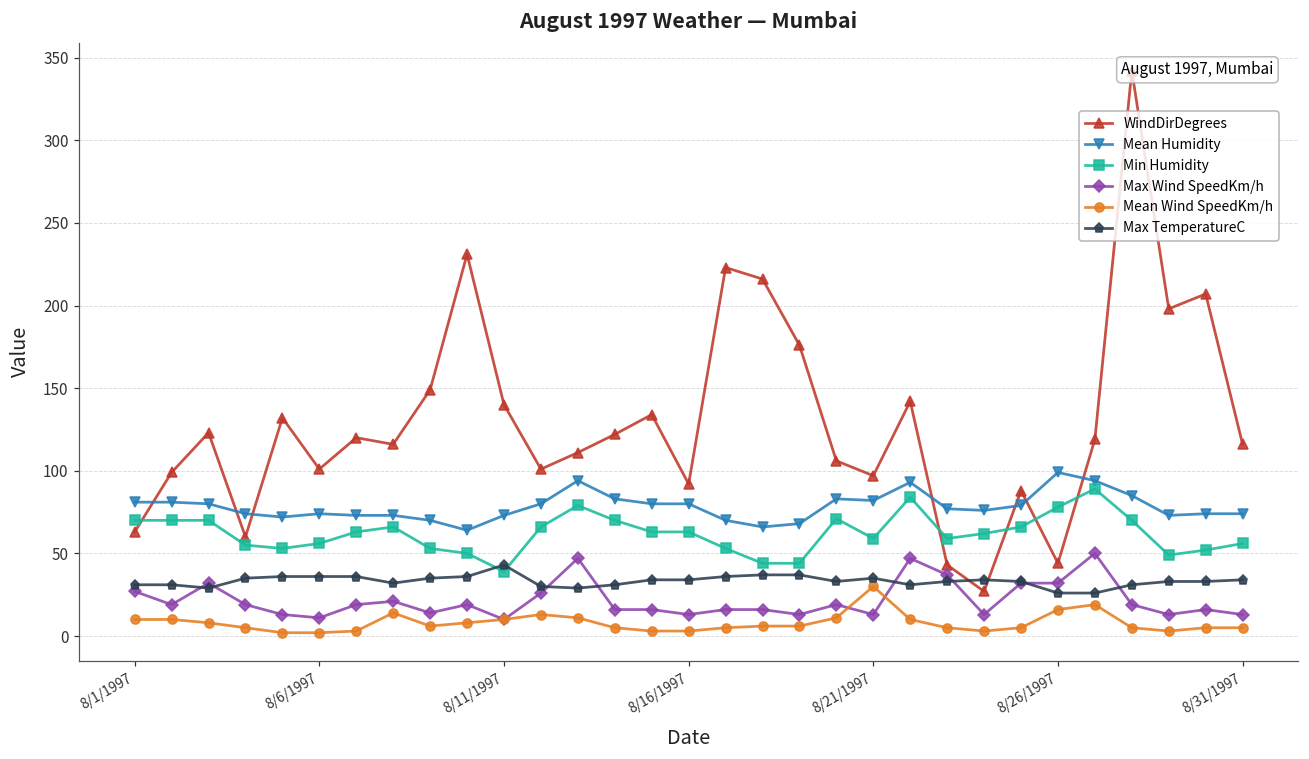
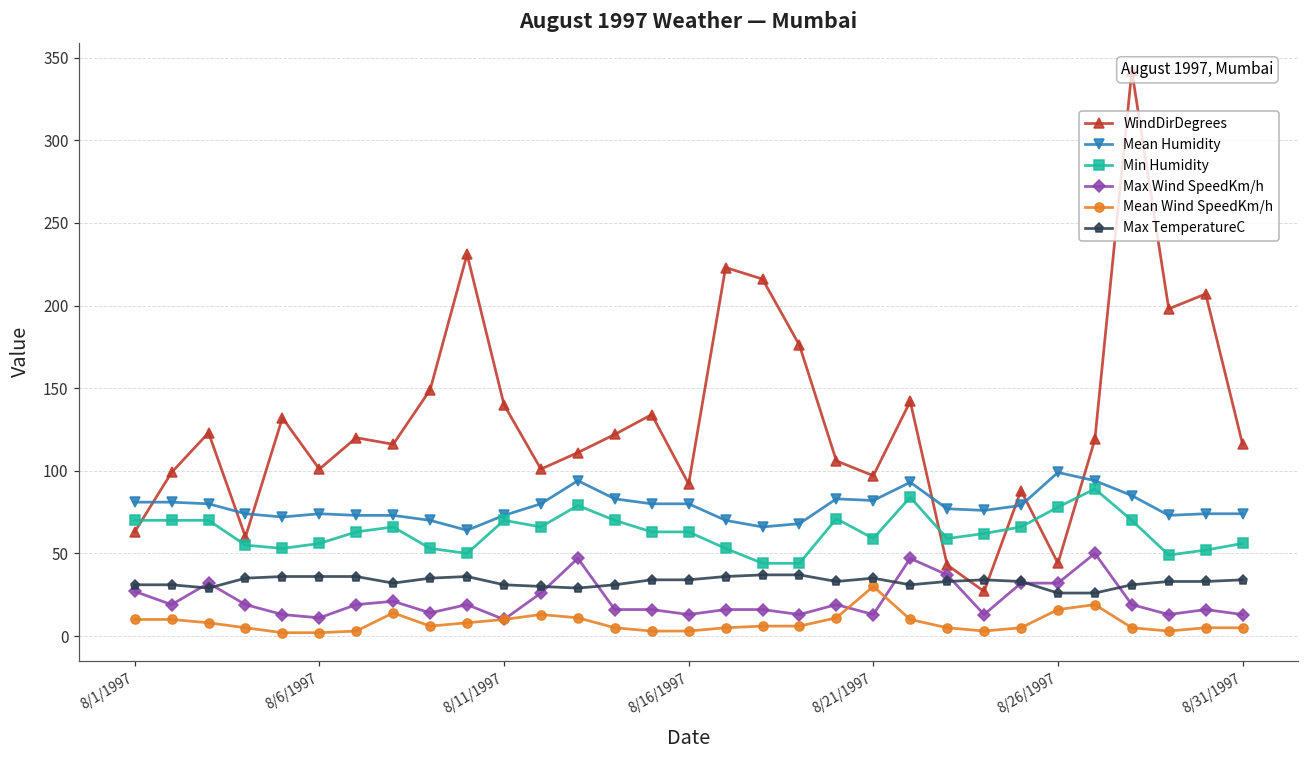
  {
    "WindDirDegrees": {
      "8/1/1997": 63,
      "8/6/1997": 101,
      "8/11/1997": 140,
      "8/16/1997": 92,
      "8/21/1997": 97,
      "8/26/1997": 44,
      "8/31/1997": 116
    },
    "Mean Humidity": {
      "8/1/1997": 81,
      "8/6/1997": 74,
      "8/11/1997": 73,
      "8/16/1997": 80,
      "8/21/1997": 82,
      "8/26/1997": 99,
      "8/31/1997": 74
    },
    "Min Humidity": {
      "8/1/1997": 70,
      "8/6/1997": 56,
-     "8/11/1997": 39,
+     "8/11/1997": 70,
      "8/16/1997": 63,
      "8/21/1997": 59,
      "8/26/1997": 78,
      "8/31/1997": 56
    },
    "Max Wind SpeedKm/h": {
      "8/1/1997": 27,
      "8/6/1997": 11,
      "8/16/1997": 13,
      "8/21/1997": 13,
      "8/26/1997": 32,
      "8/31/1997": 13
    },
    "Mean Wind SpeedKm/h": {
      "8/1/1997": 10,
      "8/6/1997": 2,
      "8/16/1997": 3,
      "8/21/1997": 30,
      "8/26/1997": 16,
      "8/31/1997": 5
    },
    "Max TemperatureC": {
      "8/1/1997": 31,
      "8/6/1997": 36,
-     "8/11/1997": 43,
+     "8/11/1997": 31,
      "8/16/1997": 34,
      "8/21/1997": 35,
      "8/26/1997": 26,
      "8/31/1997": 34
    }
  }
